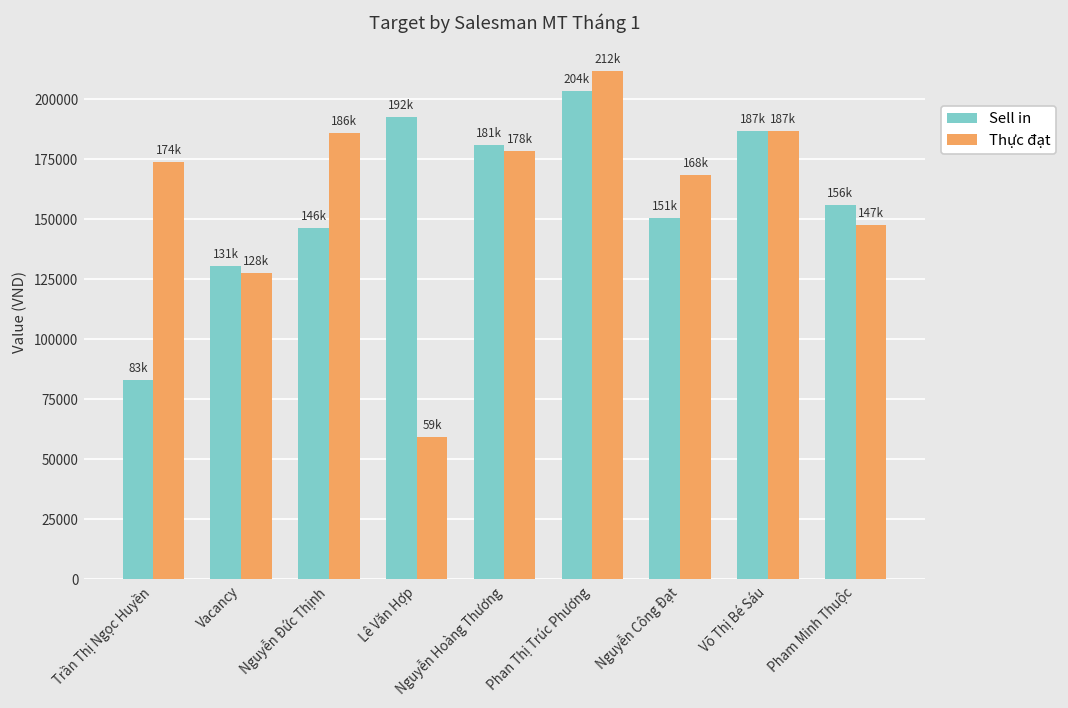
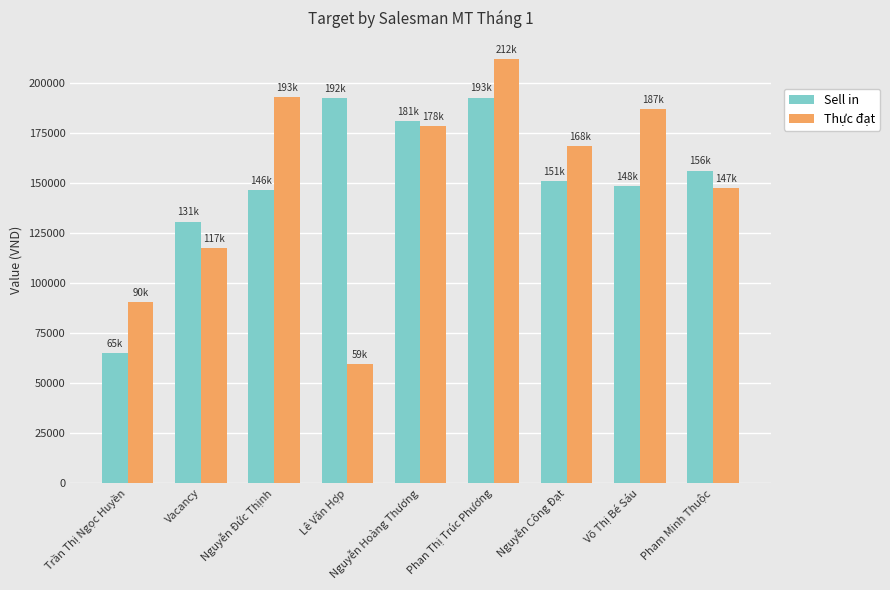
  {
    "Sell in": {
-     "Trần Thị Ngọc Huyền": "83k",
+     "Trần Thị Ngọc Huyền": "65k",
      "Vacancy": "131k",
      "Nguyễn Đức Thịnh": "146k",
      "Lê Văn Hợp": "192k",
      "Nguyễn Hoàng Thương": "181k",
-     "Phan Thị Trúc Phương": "204k",
+     "Phan Thị Trúc Phương": "193k",
      "Nguyễn Công Đạt": "151k",
-     "Võ Thị Bé Sáu": "187k",
+     "Võ Thị Bé Sáu": "148k",
      "Pham Minh Thuộc": "156k"
    },
    "Thực đạt": {
-     "Trần Thị Ngọc Huyền": "174k",
-     "Vacancy": "128k",
-     "Nguyễn Đức Thịnh": "186k",
+     "Trần Thị Ngọc Huyền": "90k",
+     "Vacancy": "117k",
+     "Nguyễn Đức Thịnh": "193k",
      "Lê Văn Hợp": "59k",
      "Nguyễn Hoàng Thương": "178k",
      "Phan Thị Trúc Phương": "212k",
      "Nguyễn Công Đạt": "168k",
      "Võ Thị Bé Sáu": "187k",
      "Pham Minh Thuộc": "147k"
    }
  }
